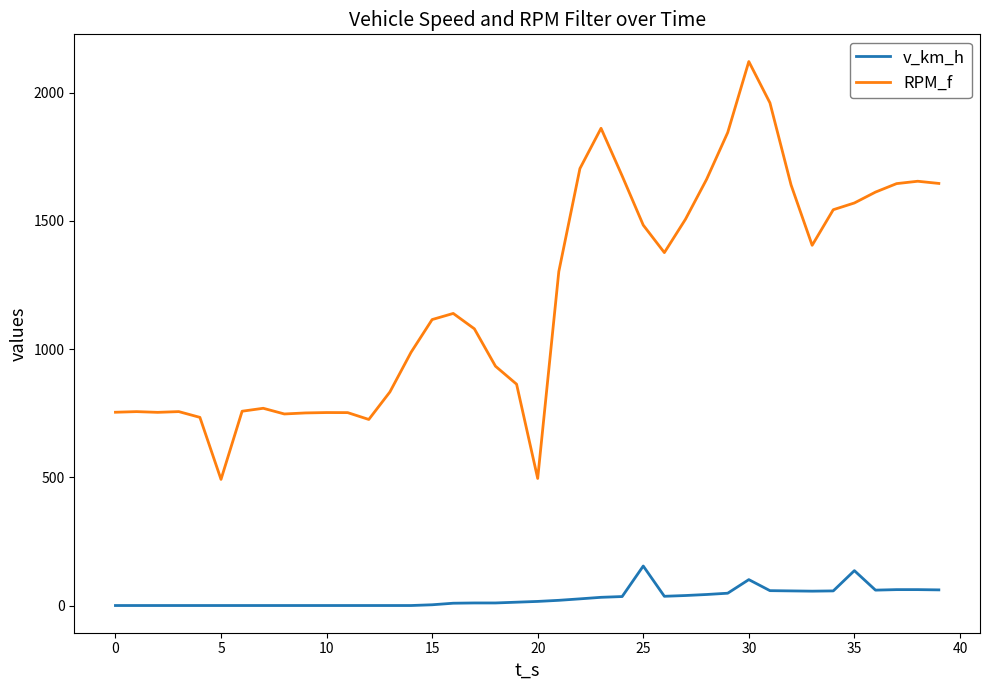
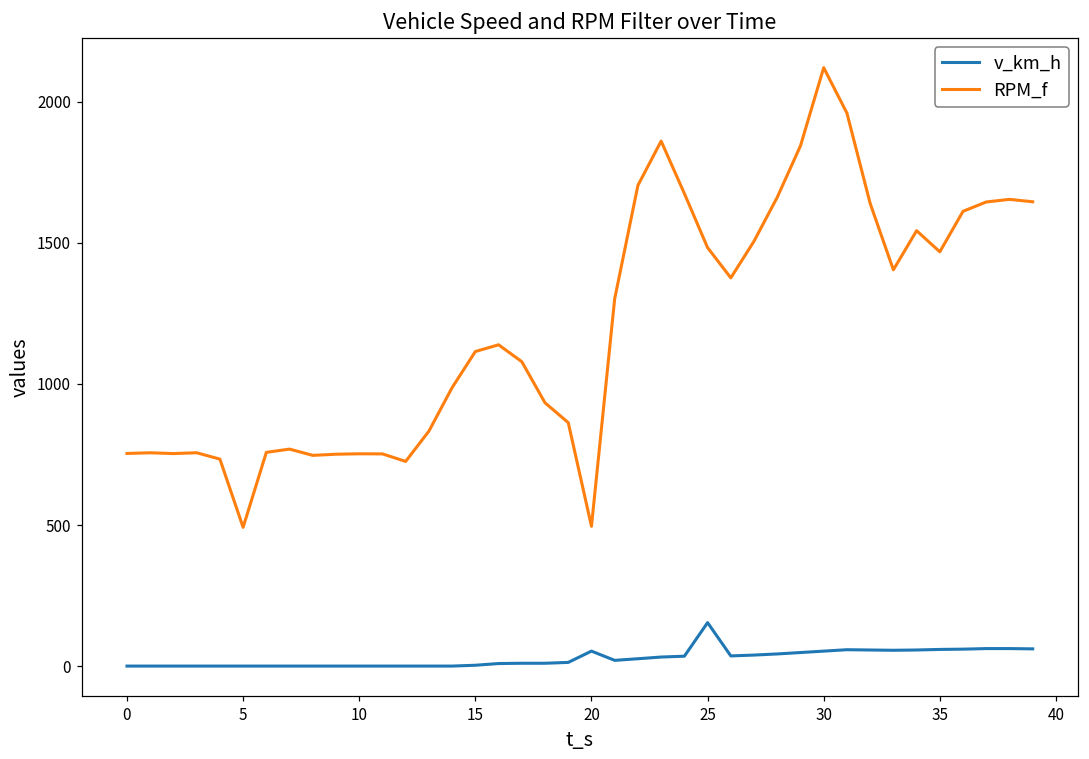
  {
    "v_km_h": {
      "0": 0,
      "5": 0,
      "10": 0,
      "15": 0,
-     "20": 20,
+     "20": 50,
      "25": 150,
-     "30": 100,
-     "35": 140
+     "30": 50,
+     "35": 60
    },
    "RPM_f": {
      "0": 750,
      "5": 490,
      "10": 750,
      "15": 1110,
      "20": 500,
      "25": 1480,
      "30": 2120,
-     "35": 1570
+     "35": 1470
    }
  }
